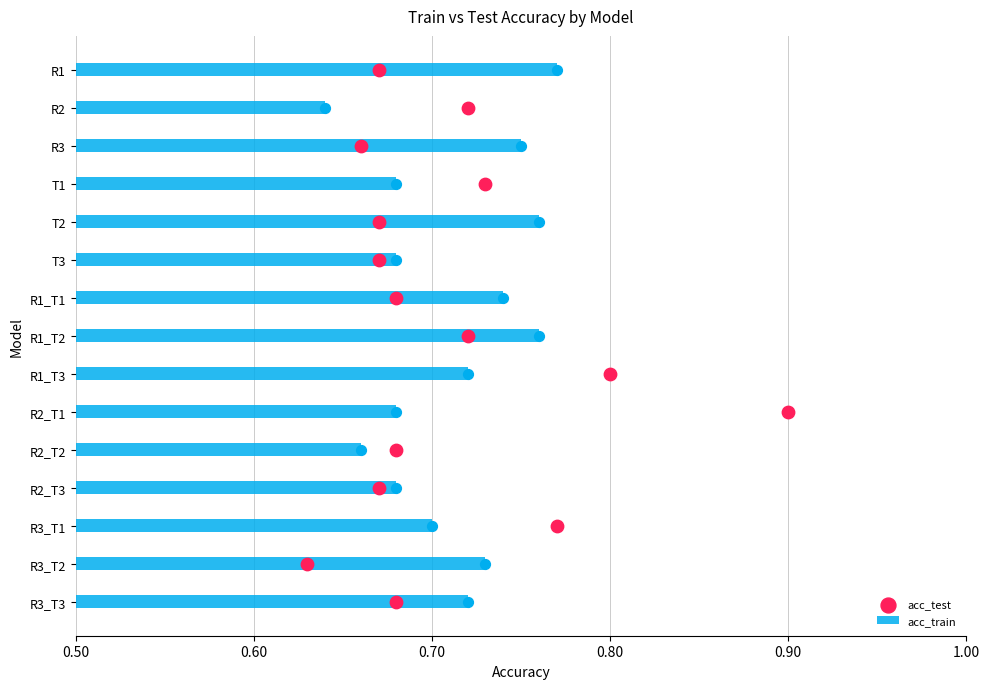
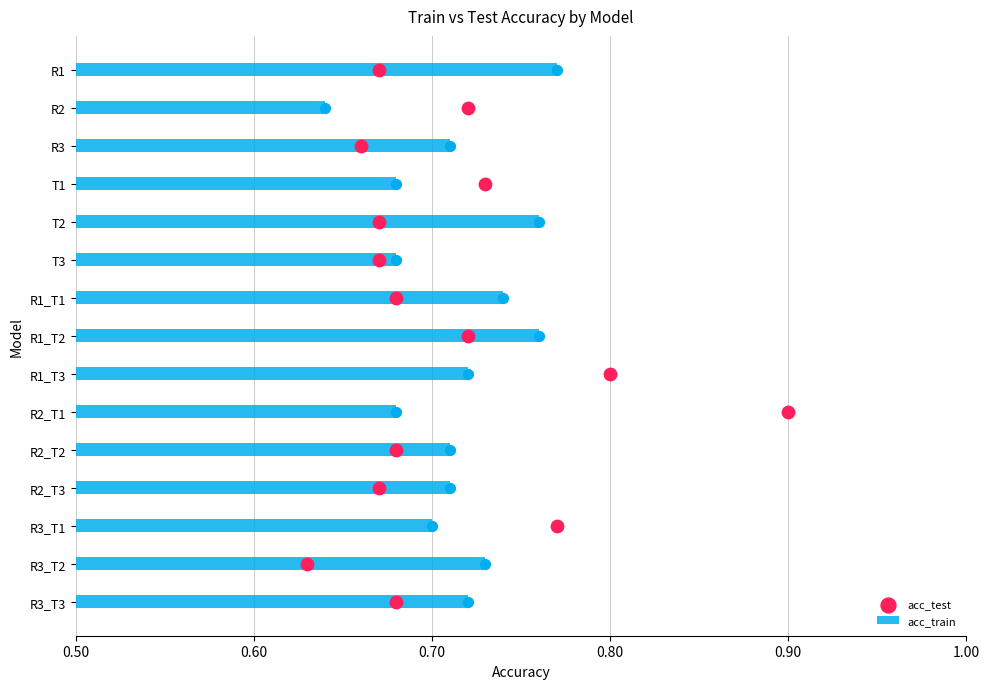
  {
    "acc_train": {
      "R1": 0.77,
      "R2": 0.64,
-     "R3": 0.75,
+     "R3": 0.71,
      "T1": 0.68,
      "T2": 0.76,
      "T3": 0.68,
      "R1_T1": 0.74,
      "R1_T2": 0.76,
      "R1_T3": 0.72,
      "R2_T1": 0.68,
-     "R2_T2": 0.66,
-     "R2_T3": 0.68,
+     "R2_T2": 0.71,
+     "R2_T3": 0.71,
      "R3_T1": 0.70,
      "R3_T2": 0.73,
      "R3_T3": 0.72
    }
  }
